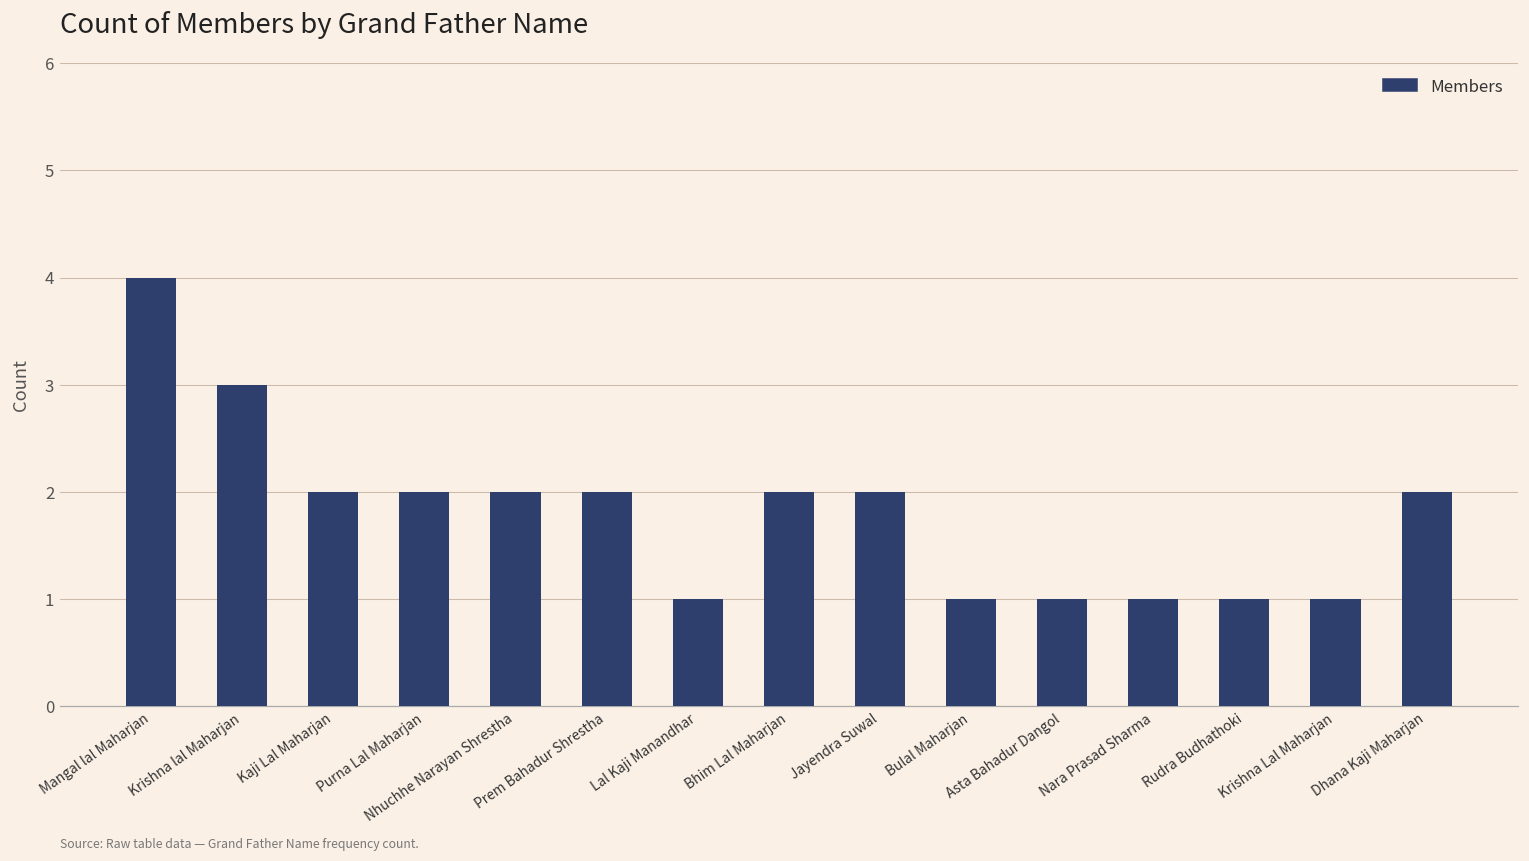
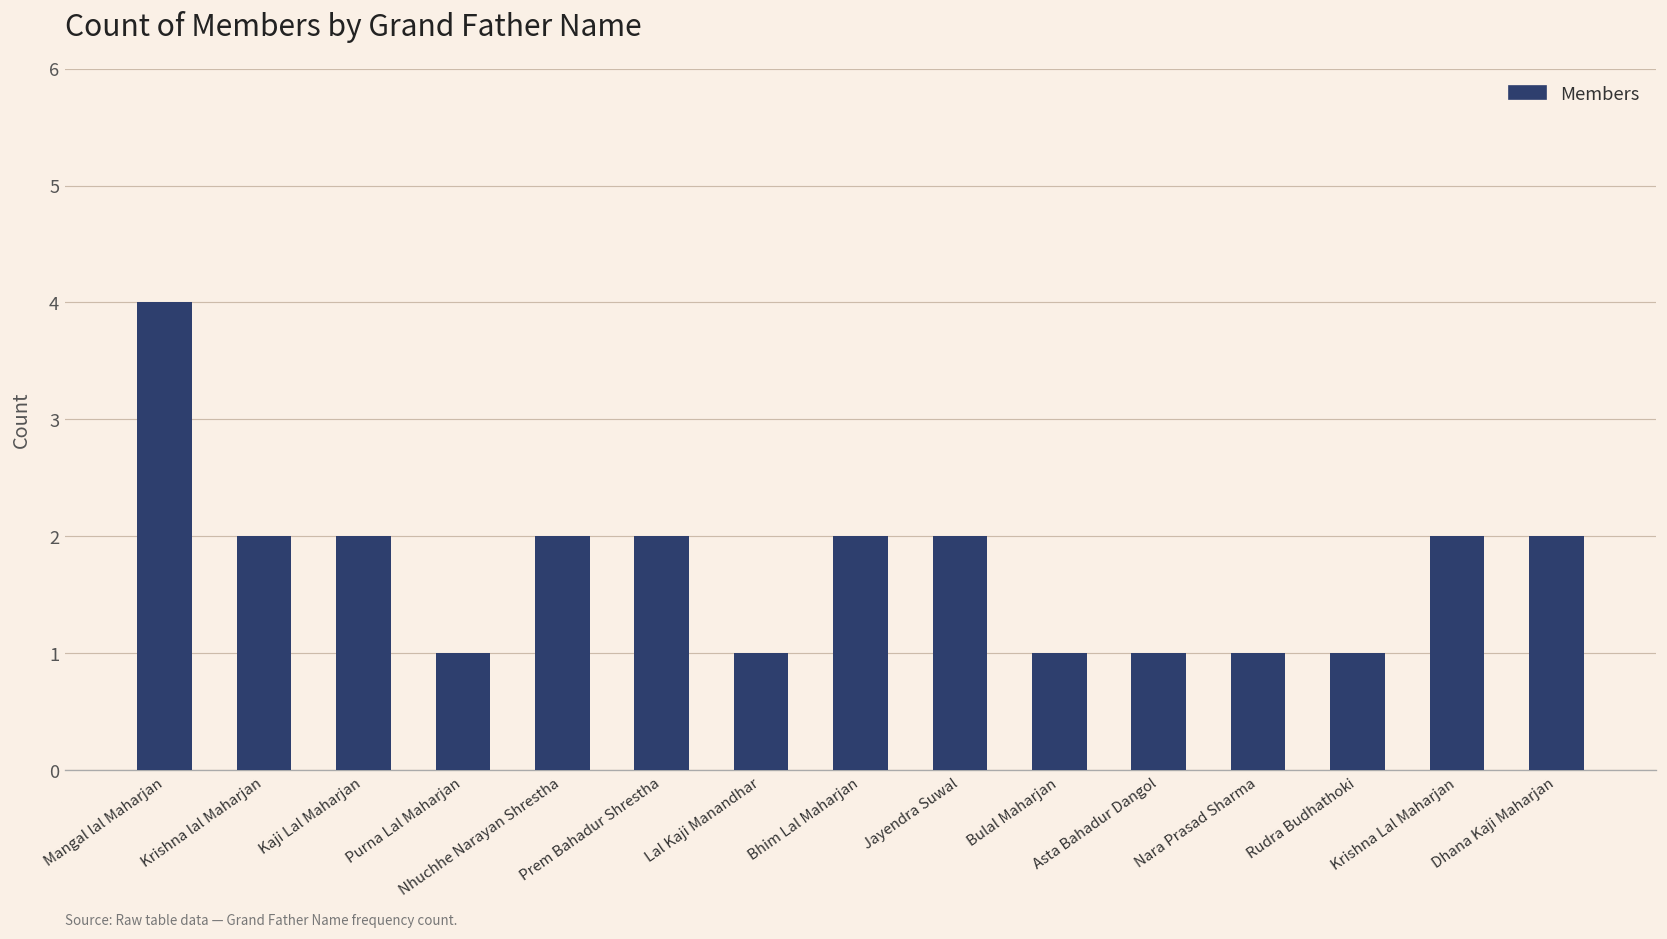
  {
    "Mangal lal Maharjan": 4,
-   "Krishna lal Maharjan": 3,
+   "Krishna lal Maharjan": 2,
    "Kaji Lal Maharjan": 2,
-   "Purna Lal Maharjan": 2,
+   "Purna Lal Maharjan": 1,
    "Nhuchhe Narayan Shrestha": 2,
    "Prem Bahadur Shrestha": 2,
    "Lal Kaji Manandhar": 1,
    "Bhim Lal Maharjan": 2,
    "Jayendra Suwal": 2,
    "Bulal Maharjan": 1,
    "Asta Bahadur Dangol": 1,
    "Nara Prasad Sharma": 1,
    "Rudra Budhathoki": 1,
-   "Krishna Lal Maharjan": 1,
+   "Krishna Lal Maharjan": 2,
    "Dhana Kaji Maharjan": 2
  }
